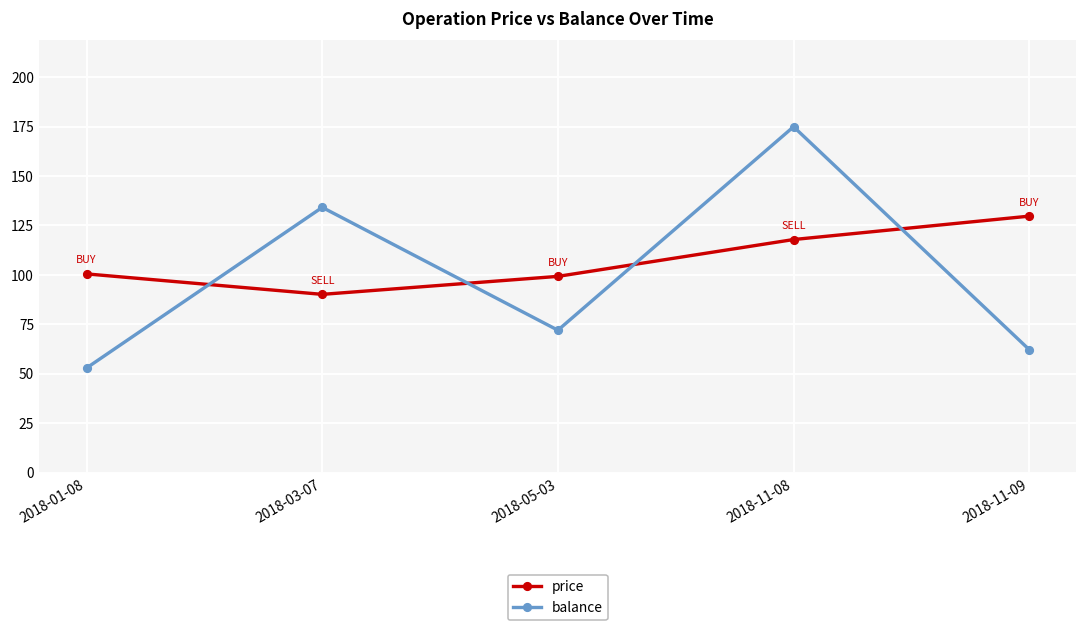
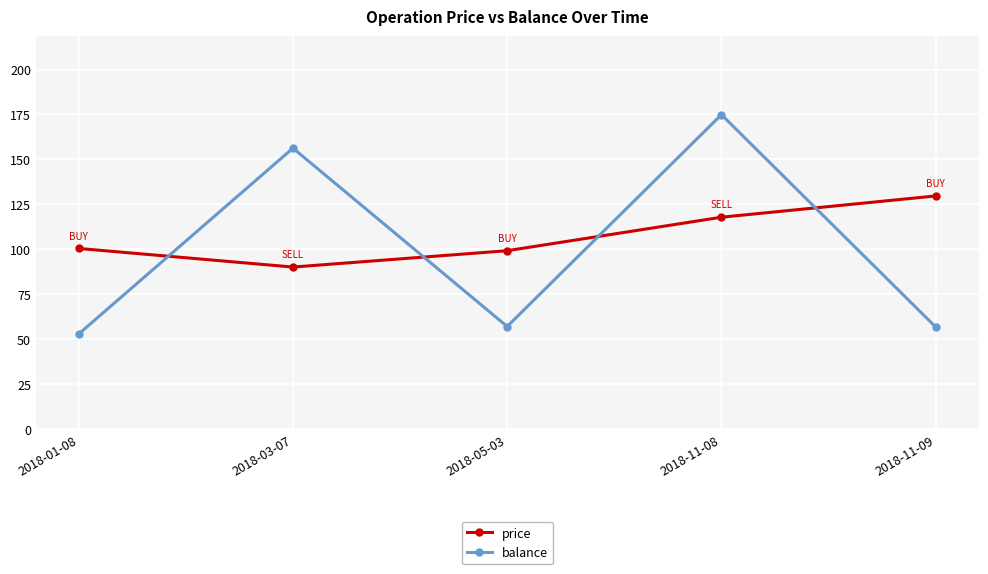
  {
    "price": {
      "2018-01-08": 100,
      "2018-03-07": 90,
      "2018-05-03": 99,
      "2018-11-08": 118,
      "2018-11-09": 130
    },
    "balance": {
      "2018-01-08": 53,
-     "2018-03-07": 134,
-     "2018-05-03": 72,
+     "2018-03-07": 156,
+     "2018-05-03": 57,
      "2018-11-08": 175,
-     "2018-11-09": 62
+     "2018-11-09": 57
    }
  }
